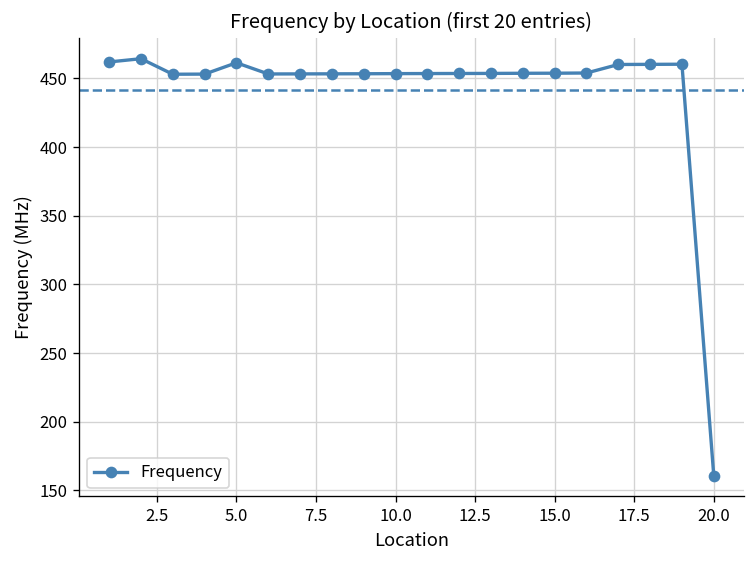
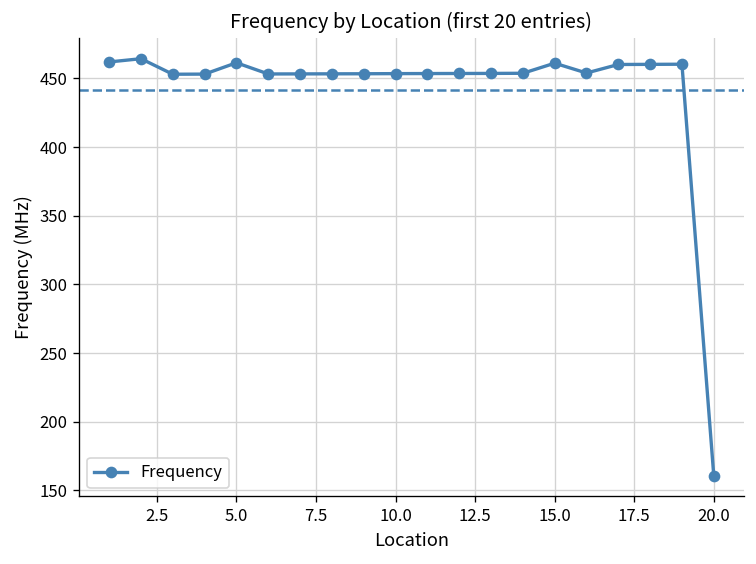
  {
    "5.0": 461,
    "10.0": 454,
-   "15.0": 454,
+   "15.0": 461,
    "20.0": 161
  }
